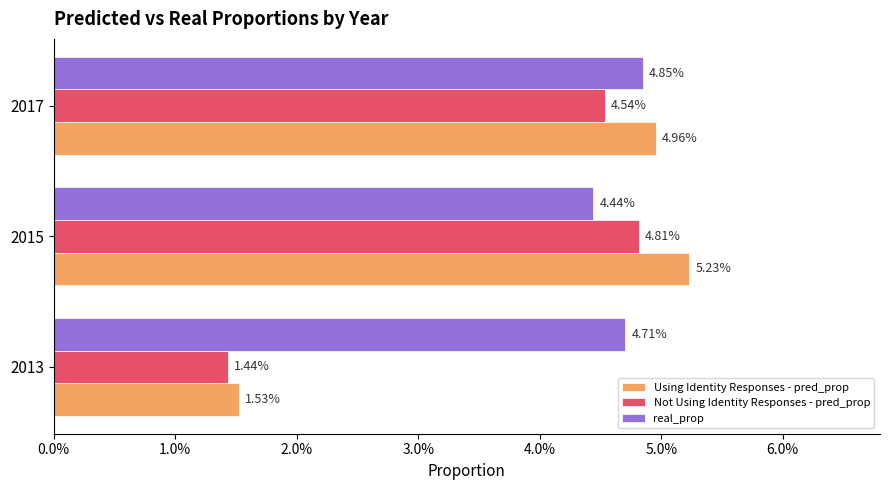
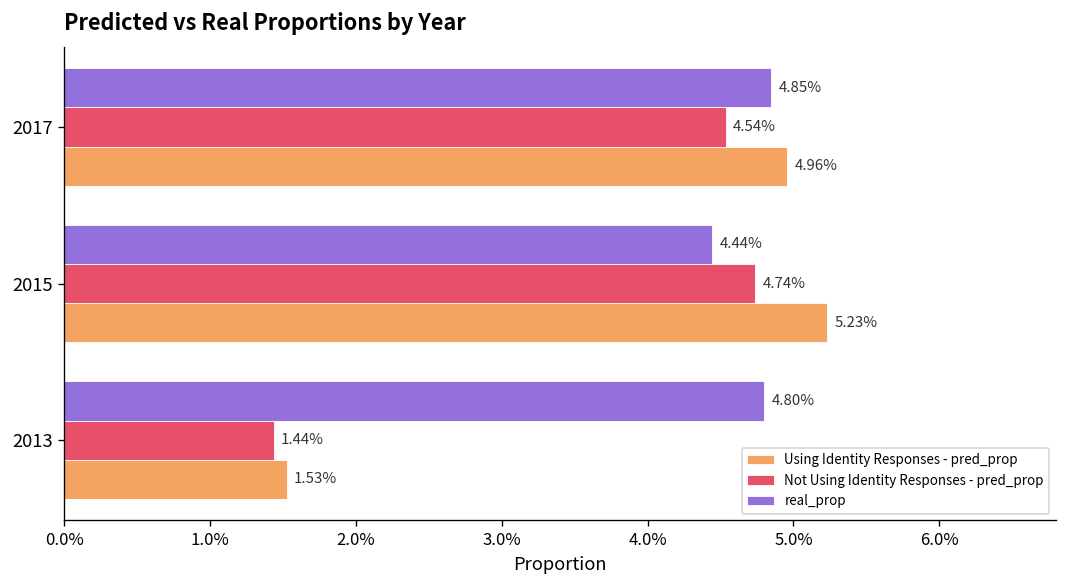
  {
    "Using Identity Responses - pred_prop": {
      "2017": "4.96%",
      "2015": "5.23%",
      "2013": "1.53%"
    },
    "Not Using Identity Responses - pred_prop": {
      "2017": "4.54%",
-     "2015": "4.81%",
+     "2015": "4.74%",
      "2013": "1.44%"
    },
    "real_prop": {
      "2017": "4.85%",
      "2015": "4.44%",
-     "2013": "4.71%"
+     "2013": "4.80%"
    }
  }
